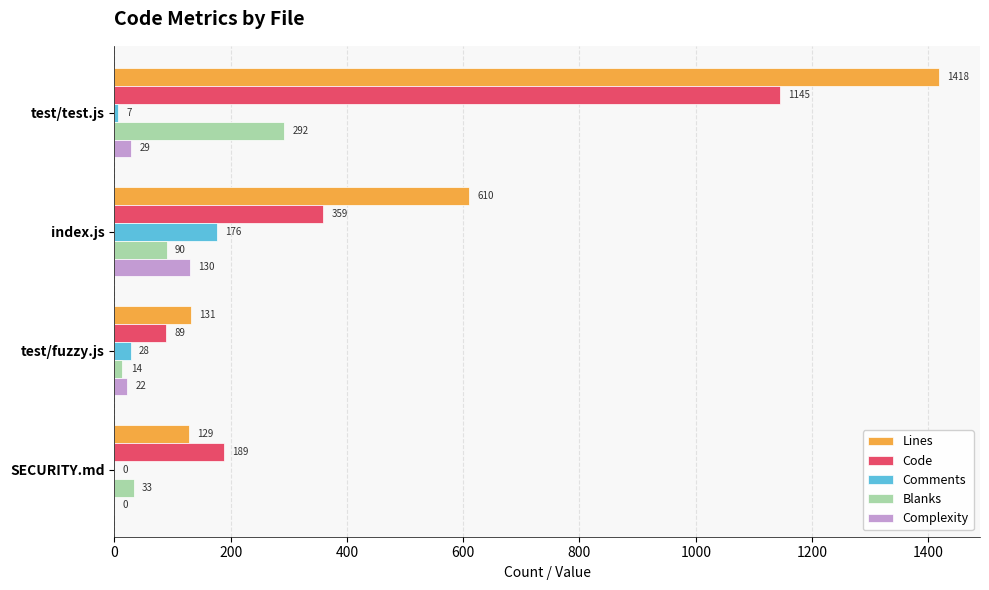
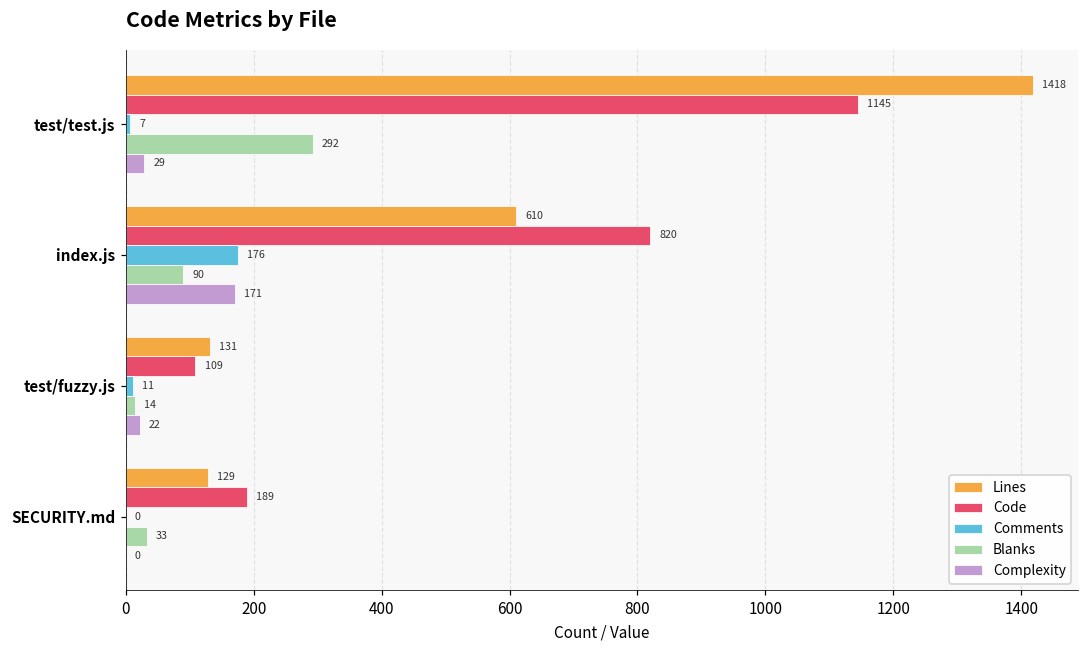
  {
    "Lines": {
      "test/test.js": 1418,
      "index.js": 610,
      "test/fuzzy.js": 131,
      "SECURITY.md": 129
    },
    "Code": {
      "test/test.js": 1145,
-     "index.js": 359,
-     "test/fuzzy.js": 89,
+     "index.js": 820,
+     "test/fuzzy.js": 109,
      "SECURITY.md": 189
    },
    "Comments": {
      "test/test.js": 7,
      "index.js": 176,
-     "test/fuzzy.js": 28,
+     "test/fuzzy.js": 11,
      "SECURITY.md": 0
    },
    "Blanks": {
      "test/test.js": 292,
      "index.js": 90,
      "test/fuzzy.js": 14,
      "SECURITY.md": 33
    },
    "Complexity": {
      "test/test.js": 29,
-     "index.js": 130,
+     "index.js": 171,
      "test/fuzzy.js": 22,
      "SECURITY.md": 0
    }
  }
